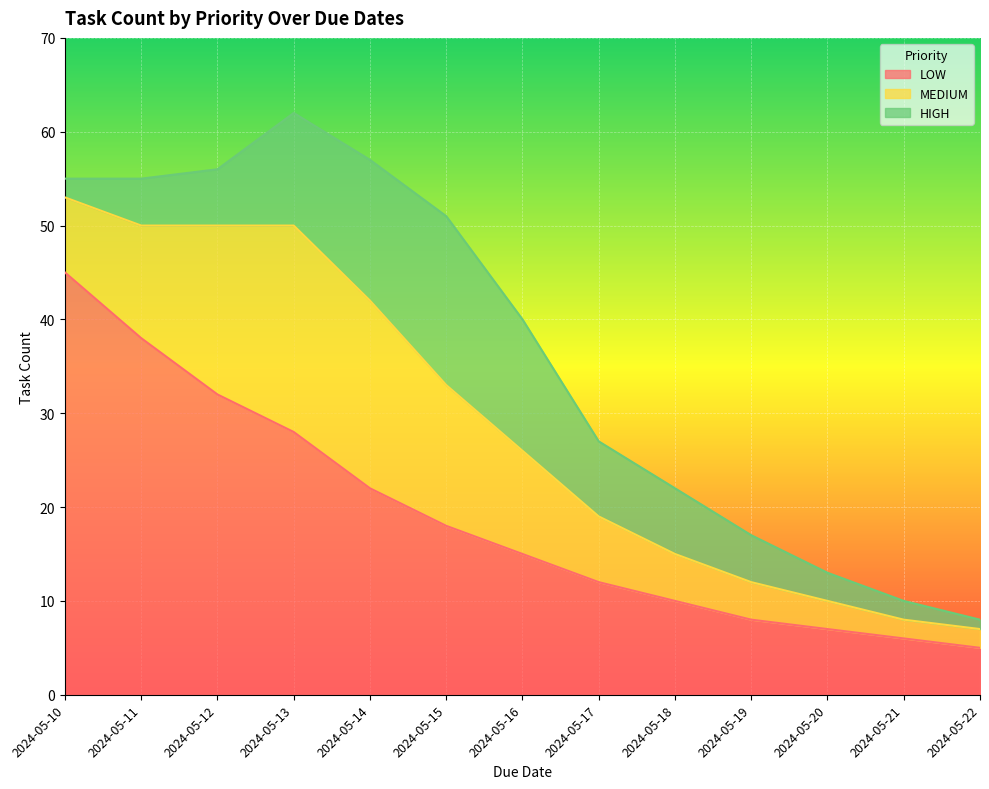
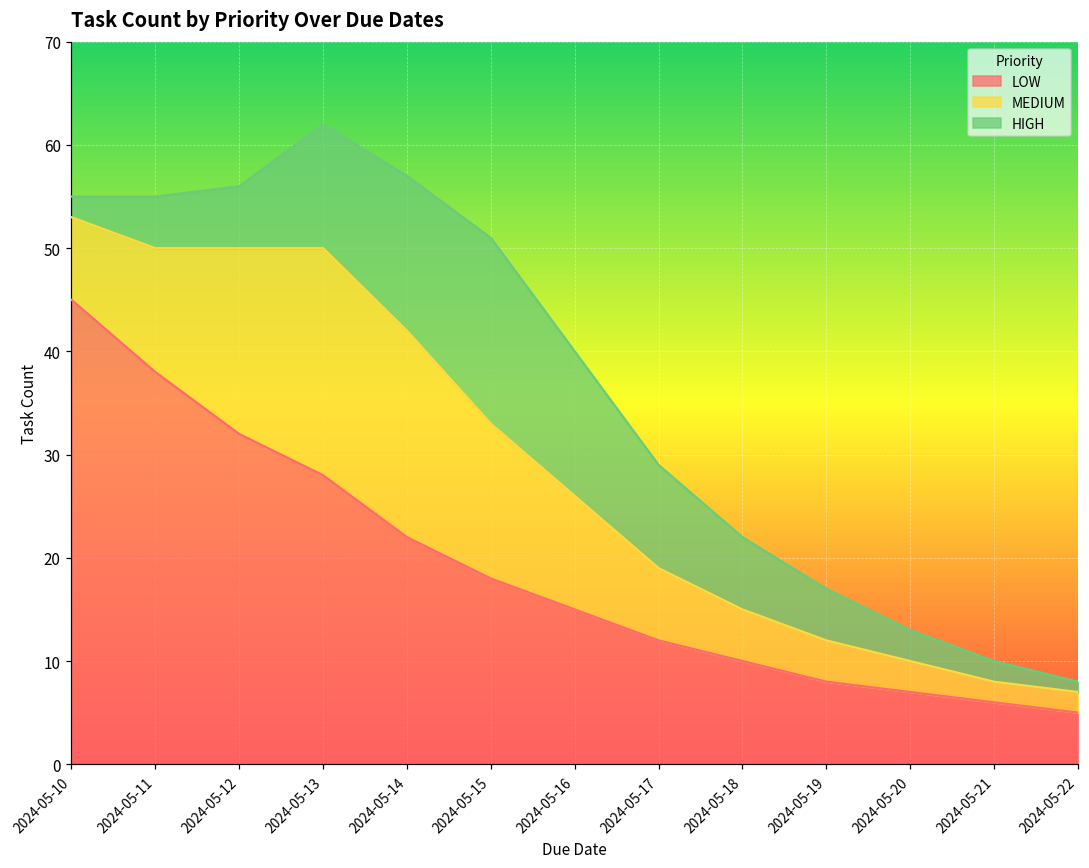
  {
    "LOW": {
      "2024-05-10": 45,
      "2024-05-11": 38,
      "2024-05-12": 32,
      "2024-05-13": 28,
      "2024-05-14": 22,
      "2024-05-15": 18,
      "2024-05-16": 15,
      "2024-05-17": 12,
      "2024-05-18": 10,
      "2024-05-19": 8,
      "2024-05-20": 7,
      "2024-05-21": 6,
      "2024-05-22": 5
    },
    "MEDIUM": {
      "2024-05-10": 8,
      "2024-05-11": 12,
      "2024-05-12": 18,
      "2024-05-13": 22,
      "2024-05-14": 20,
      "2024-05-15": 15,
      "2024-05-16": 11,
      "2024-05-17": 7,
      "2024-05-18": 5,
      "2024-05-19": 4,
      "2024-05-20": 3,
      "2024-05-21": 2,
      "2024-05-22": 2
    },
    "HIGH": {
      "2024-05-10": 2,
      "2024-05-11": 5,
      "2024-05-12": 6,
      "2024-05-13": 12,
      "2024-05-14": 15,
      "2024-05-15": 18,
      "2024-05-16": 14,
-     "2024-05-17": 8,
+     "2024-05-17": 10,
      "2024-05-18": 7,
      "2024-05-19": 5,
      "2024-05-20": 3,
      "2024-05-21": 2,
      "2024-05-22": 1
    }
  }
